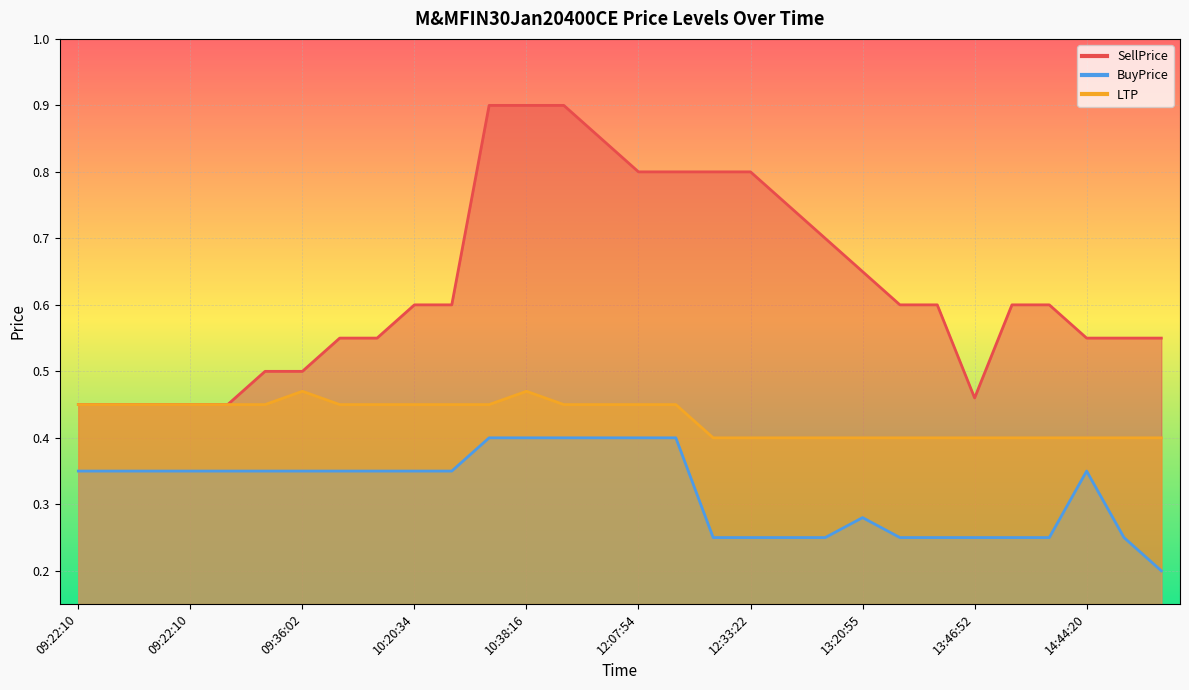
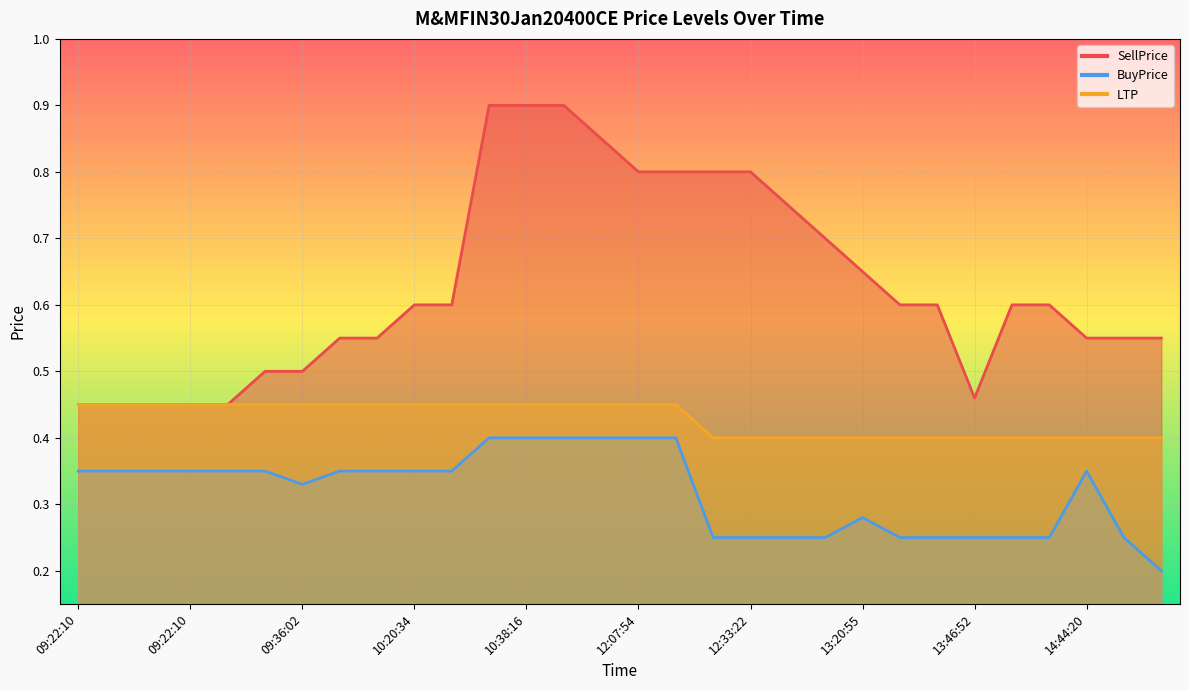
  {
    "SellPrice": {
      "09:36:02": 0.50,
      "10:20:34": 0.60,
      "10:38:16": 0.90,
      "12:07:54": 0.80,
      "13:20:55": 0.65,
      "13:46:52": 0.46,
      "14:44:20": 0.55
    },
    "BuyPrice": {
-     "09:36:02": 0.35,
+     "09:36:02": 0.33,
      "10:20:34": 0.35,
      "10:38:16": 0.40,
      "12:07:54": 0.40,
      "13:20:55": 0.28,
      "13:46:52": 0.25,
      "14:44:20": 0.35
    },
    "LTP": {
-     "09:36:02": 0.47,
+     "09:36:02": 0.45,
      "10:20:34": 0.45,
-     "10:38:16": 0.47,
+     "10:38:16": 0.45,
      "12:07:54": 0.45,
      "13:20:55": 0.40,
      "13:46:52": 0.40,
      "14:44:20": 0.40
    }
  }
